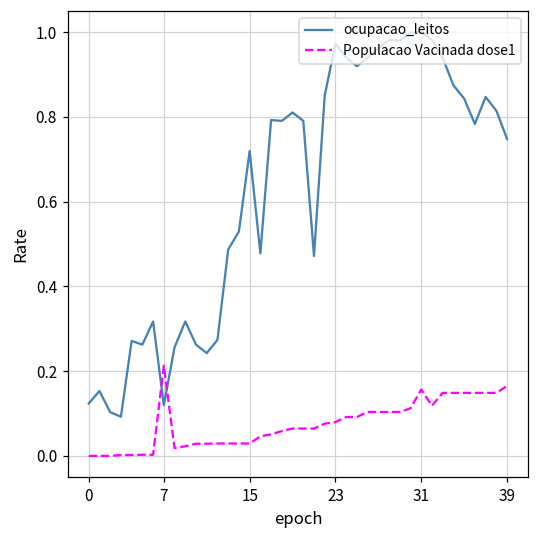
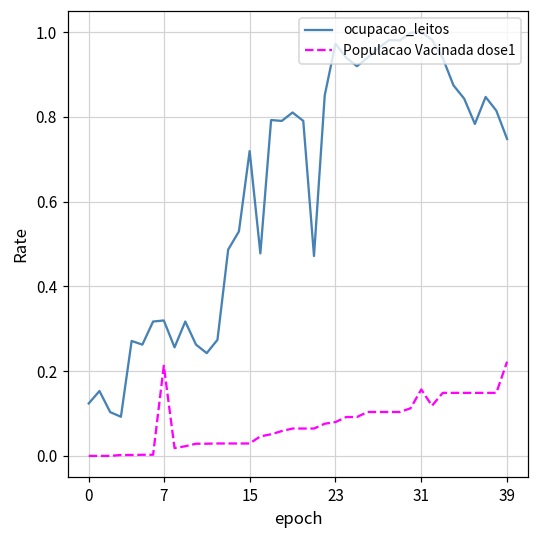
  {
    "ocupacao_leitos": {
      "0": 0.12,
-     "7": 0.12,
+     "7": 0.32,
      "15": 0.72,
      "39": 0.75
    },
    "Populacao Vacinada dose1": {
      "0": 0.00,
      "7": 0.21,
      "15": 0.03,
      "23": 0.08,
      "31": 0.16,
-     "39": 0.17
+     "39": 0.22
    }
  }
